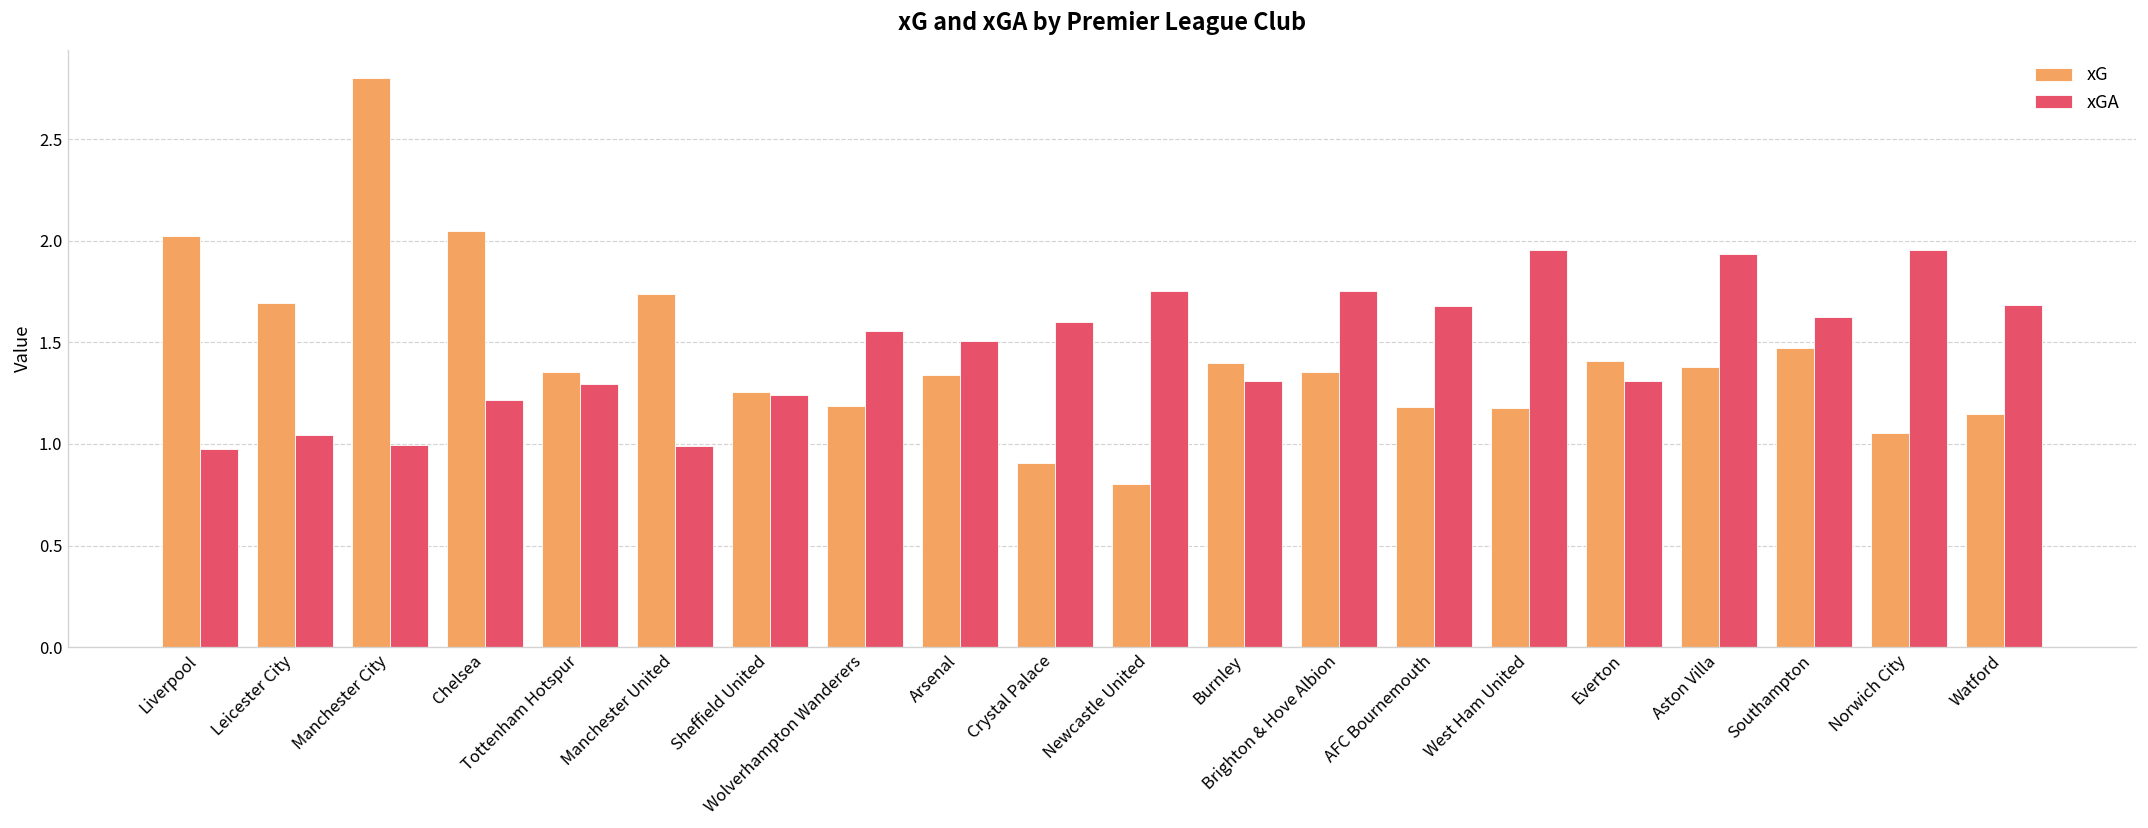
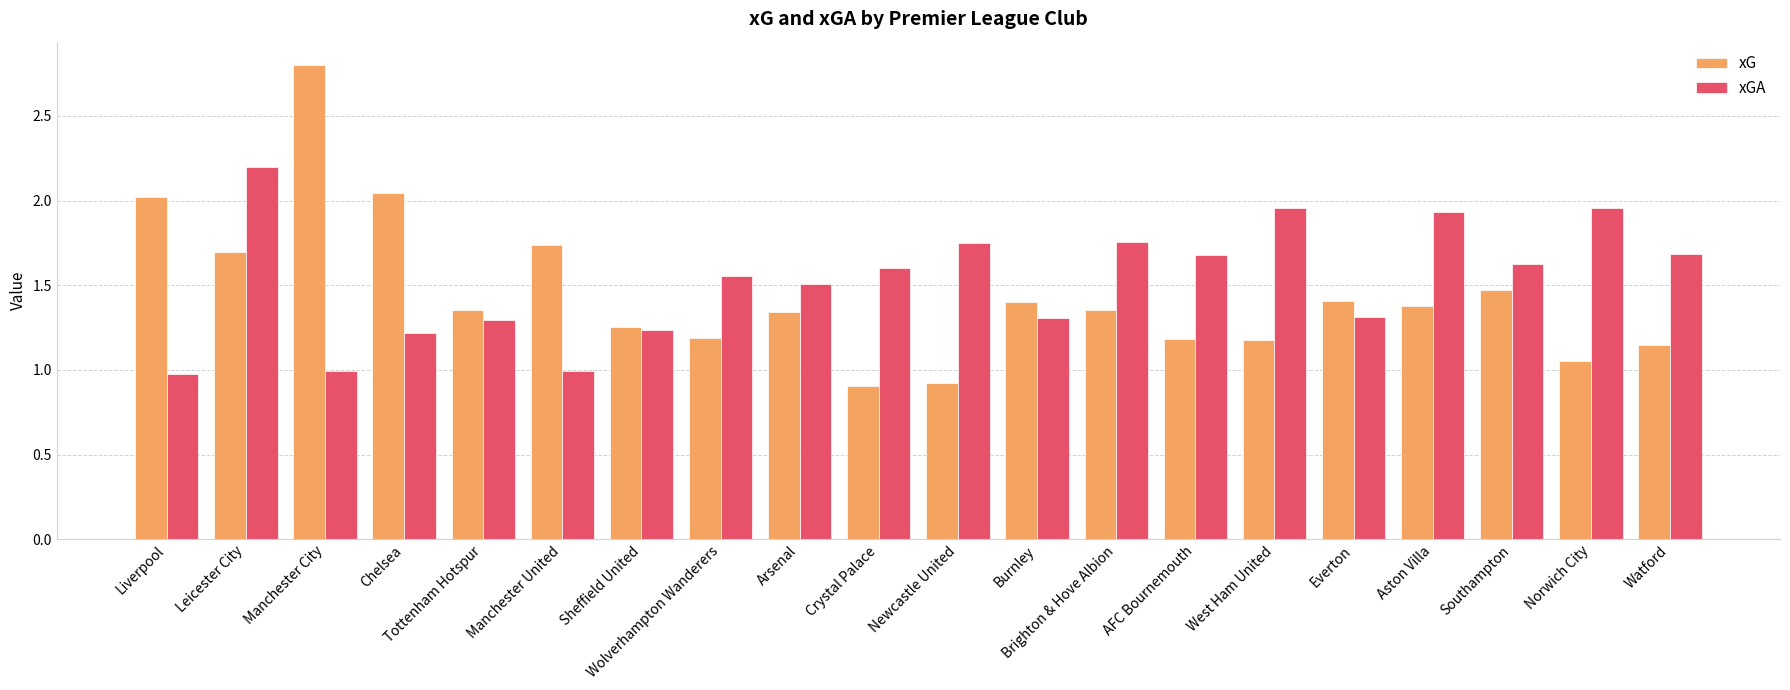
  {
    "xG": {
      "Liverpool": 2.02,
      "Leicester City": 1.69,
      "Manchester City": 2.80,
      "Chelsea": 2.05,
      "Tottenham Hotspur": 1.35,
      "Manchester United": 1.74,
      "Sheffield United": 1.26,
      "Wolverhampton Wanderers": 1.19,
      "Arsenal": 1.34,
      "Crystal Palace": 0.91,
-     "Newcastle United": 0.80,
+     "Newcastle United": 0.92,
      "Burnley": 1.40,
      "Brighton & Hove Albion": 1.35,
      "AFC Bournemouth": 1.18,
      "West Ham United": 1.17,
      "Everton": 1.41,
      "Aston Villa": 1.38,
      "Southampton": 1.47,
      "Norwich City": 1.05,
      "Watford": 1.15
    },
    "xGA": {
      "Liverpool": 0.97,
-     "Leicester City": 1.05,
+     "Leicester City": 2.20,
      "Manchester City": 1.00,
      "Chelsea": 1.22,
      "Tottenham Hotspur": 1.29,
      "Manchester United": 0.99,
      "Sheffield United": 1.24,
      "Wolverhampton Wanderers": 1.56,
      "Arsenal": 1.51,
      "Crystal Palace": 1.60,
      "Newcastle United": 1.75,
      "Burnley": 1.31,
      "Brighton & Hove Albion": 1.76,
      "AFC Bournemouth": 1.68,
      "West Ham United": 1.95,
      "Everton": 1.31,
      "Aston Villa": 1.94,
      "Southampton": 1.62,
      "Norwich City": 1.95,
      "Watford": 1.68
    }
  }
